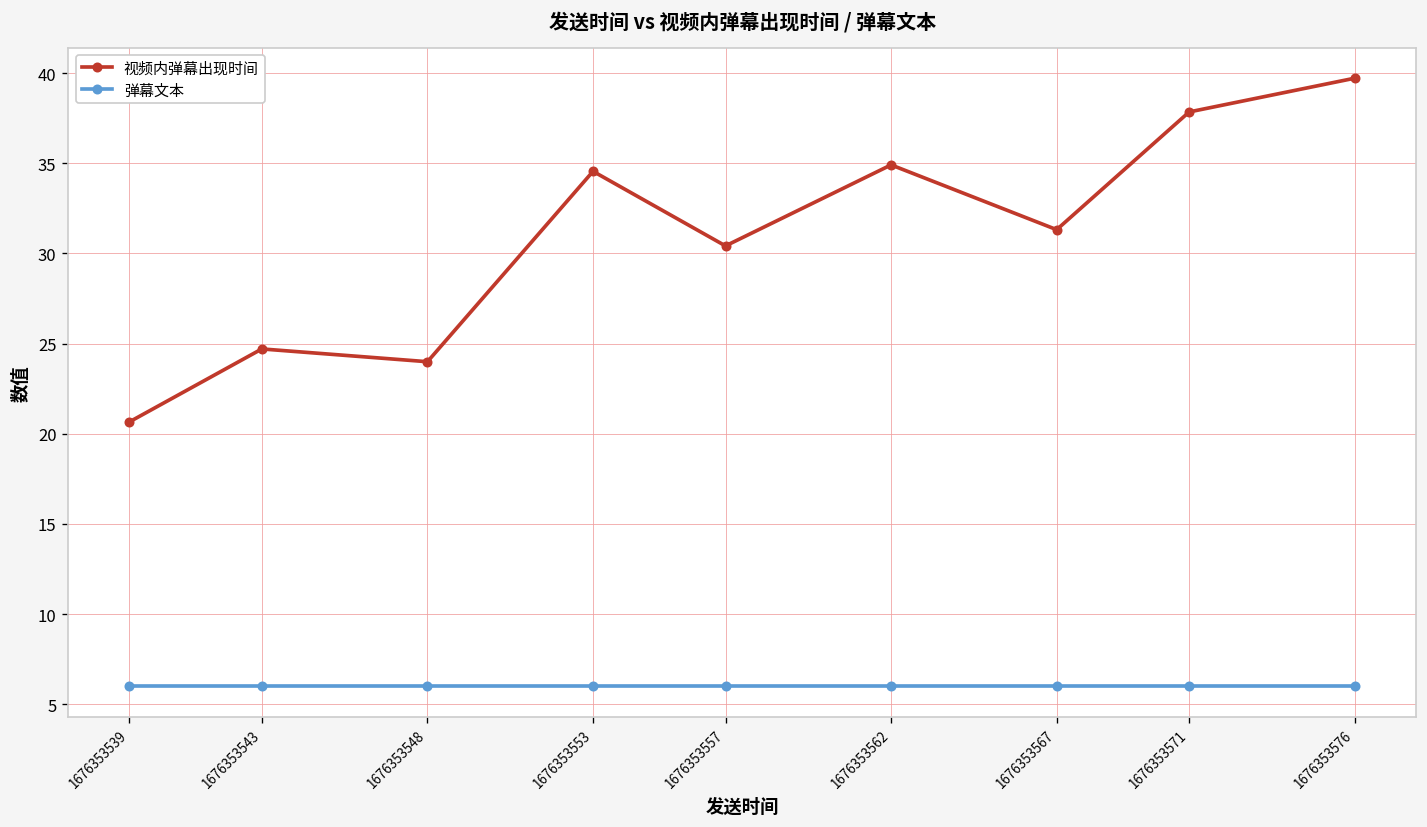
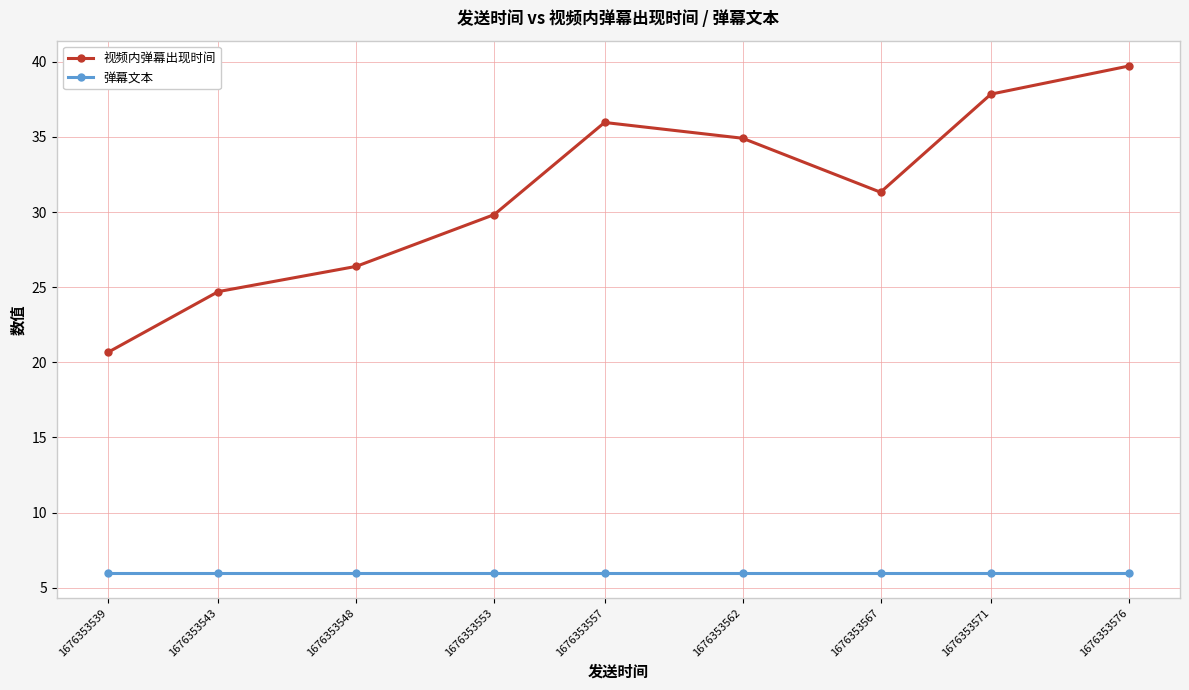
  {
    "视频内弹幕出现时间": {
      "1676353539": 20.7,
      "1676353543": 24.7,
-     "1676353548": 24.0,
-     "1676353553": 34.6,
-     "1676353557": 30.4,
+     "1676353548": 26.4,
+     "1676353553": 29.8,
+     "1676353557": 36.0,
      "1676353562": 34.9,
      "1676353567": 31.3,
      "1676353571": 37.8,
      "1676353576": 39.7
    },
    "弹幕文本": {
      "1676353539": 6.0,
      "1676353543": 6.0,
      "1676353548": 6.0,
      "1676353553": 6.0,
      "1676353557": 6.0,
      "1676353562": 6.0,
      "1676353567": 6.0,
      "1676353571": 6.0,
      "1676353576": 6.0
    }
  }
